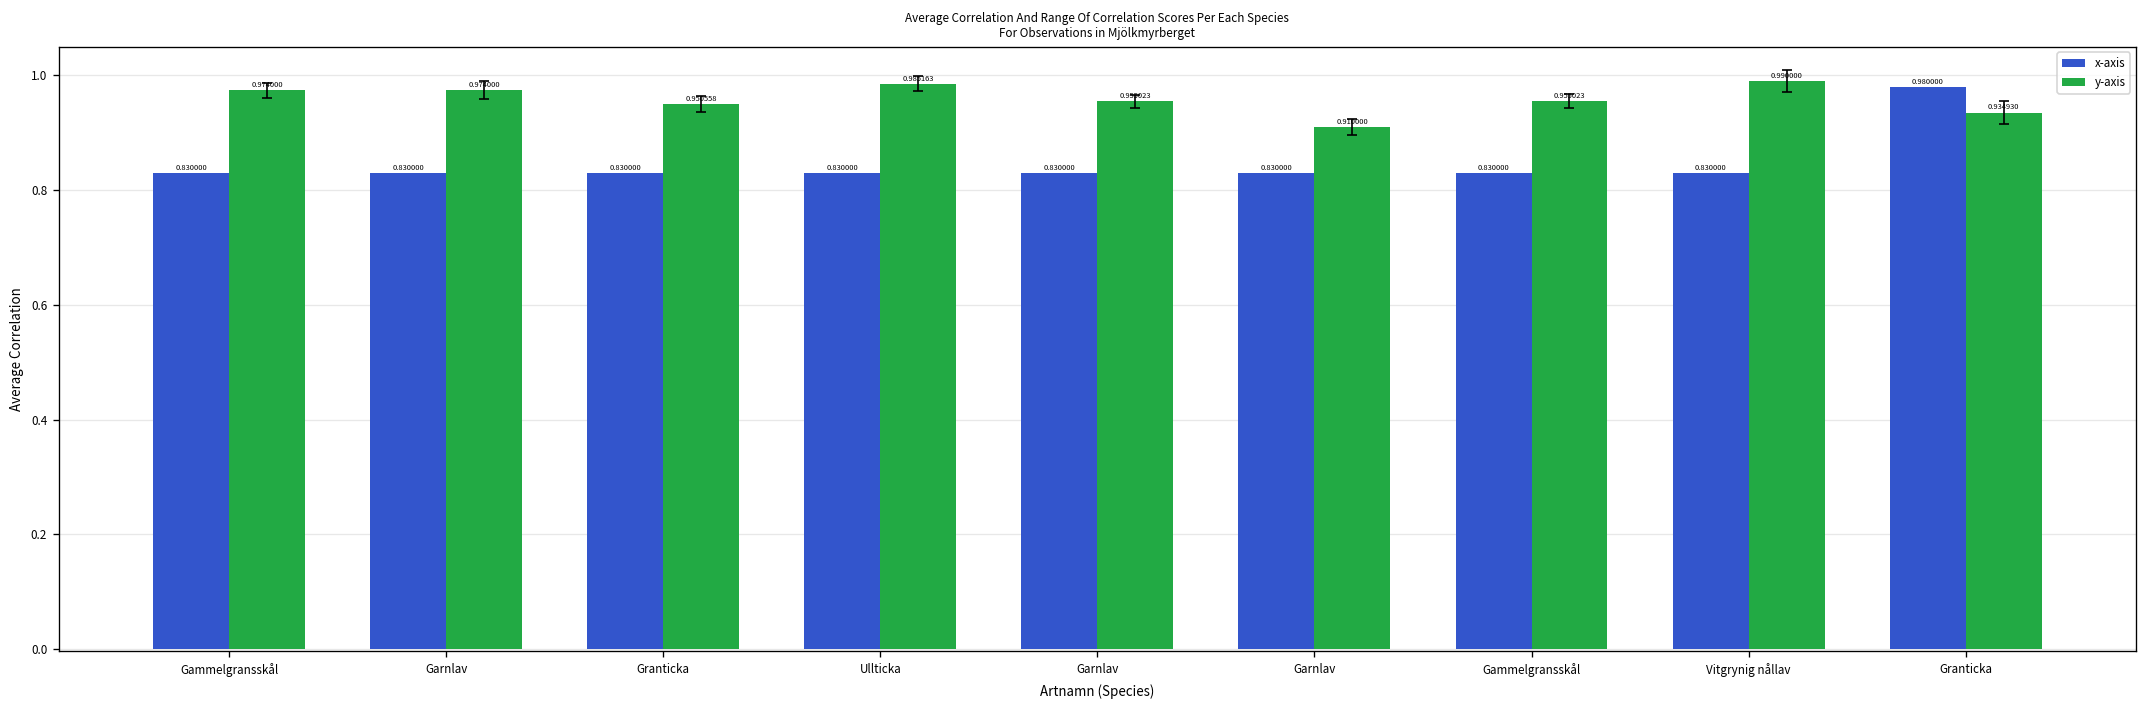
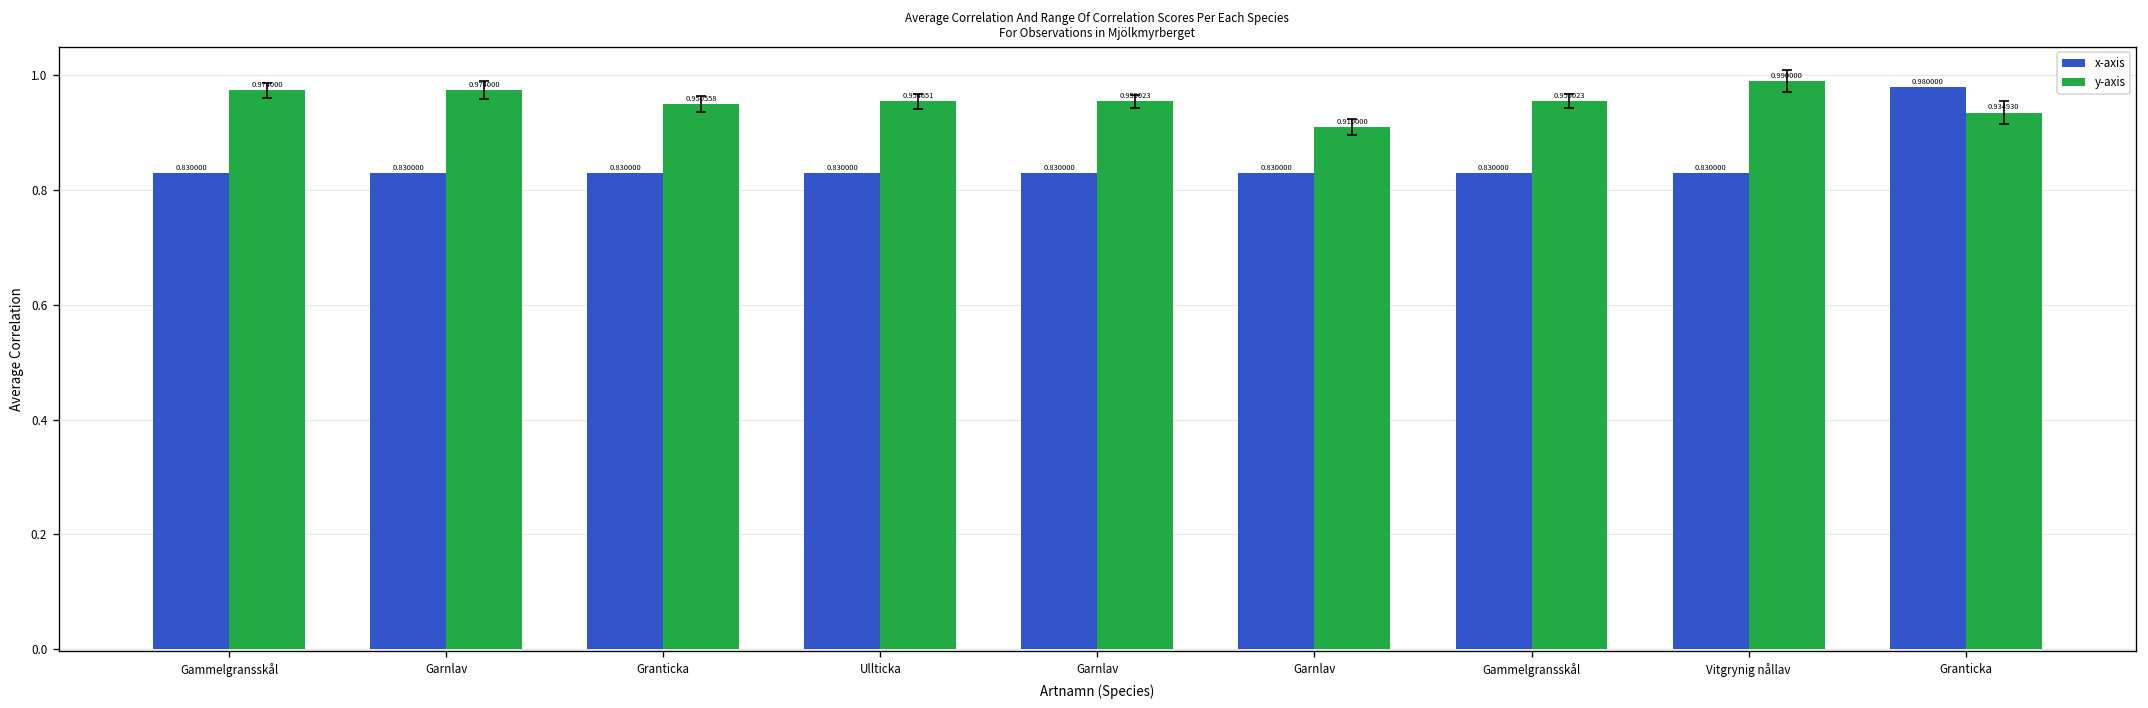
  {
    "x-axis": {
      "Ullticka": 0.830000,
      "Vitgrynig nållav": 0.830000
    },
    "y-axis": {
-     "Ullticka": 0.985163
+     "Ullticka": 0.954651
    }
  }
